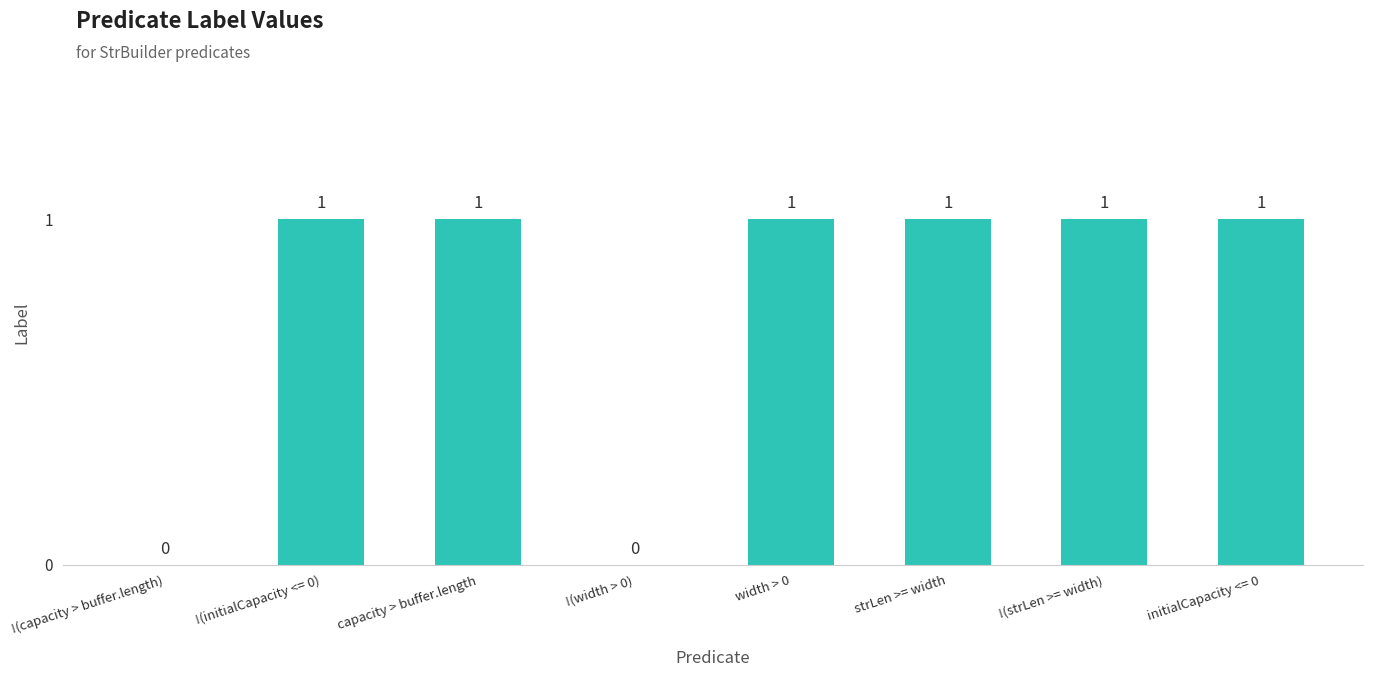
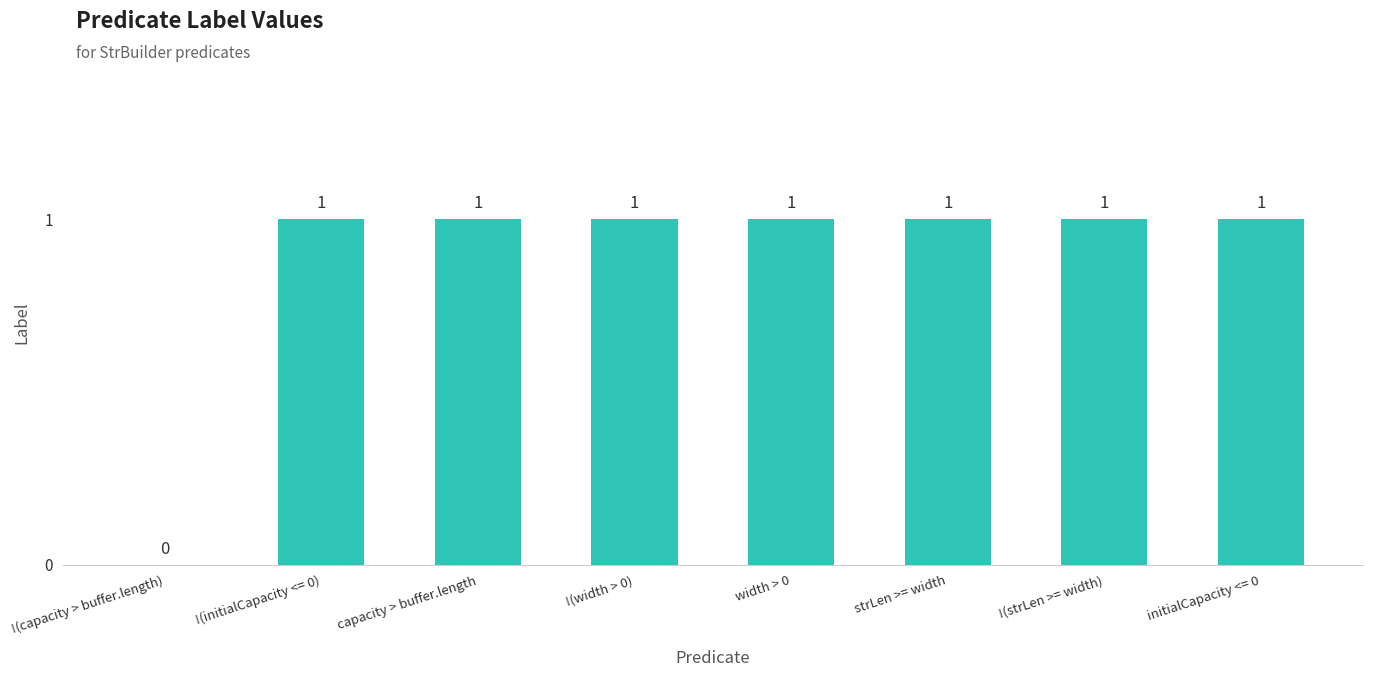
  {
    "!(capacity > buffer.length)": 0,
    "!(initialCapacity <= 0)": 1,
    "capacity > buffer.length": 1,
-   "!(width > 0)": 0,
+   "!(width > 0)": 1,
    "width > 0": 1,
    "strLen >= width": 1,
    "!(strLen >= width)": 1,
    "initialCapacity <= 0": 1
  }
